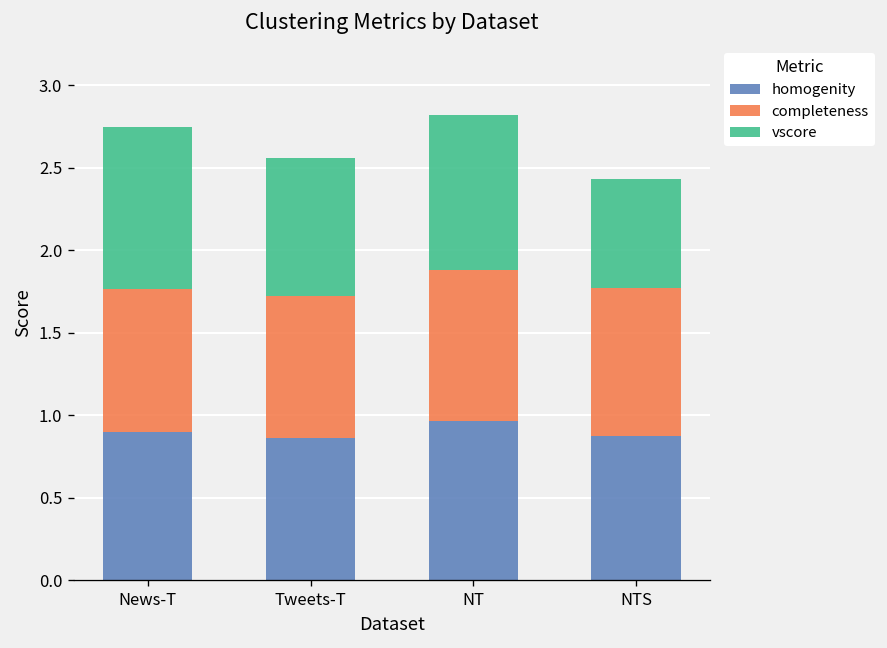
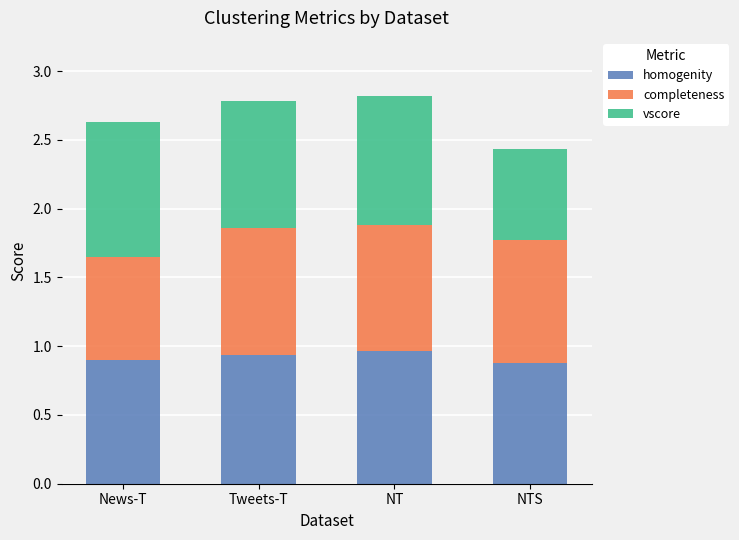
  {
    "homogenity": {
      "News-T": 0.90,
-     "Tweets-T": 0.86,
+     "Tweets-T": 0.94,
      "NT": 0.97,
      "NTS": 0.87
    },
    "completeness": {
-     "News-T": 0.87,
-     "Tweets-T": 0.86,
+     "News-T": 0.75,
+     "Tweets-T": 0.92,
      "NT": 0.91,
      "NTS": 0.90
    },
    "vscore": {
      "News-T": 0.98,
-     "Tweets-T": 0.84,
+     "Tweets-T": 0.93,
      "NT": 0.94,
      "NTS": 0.66
    }
  }
